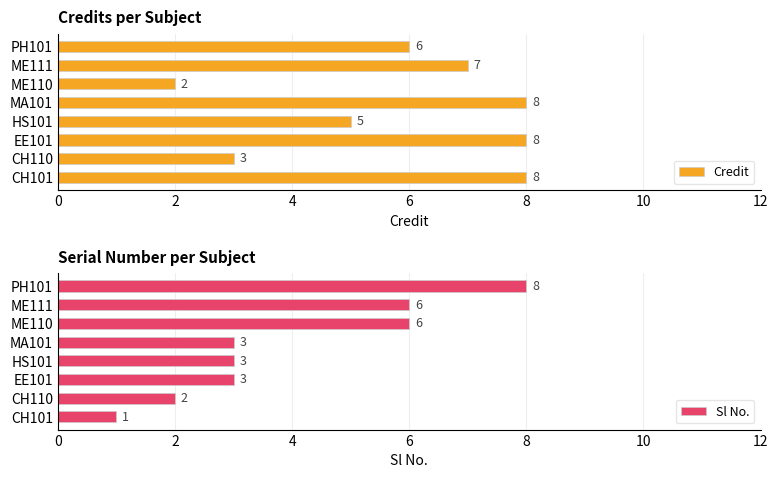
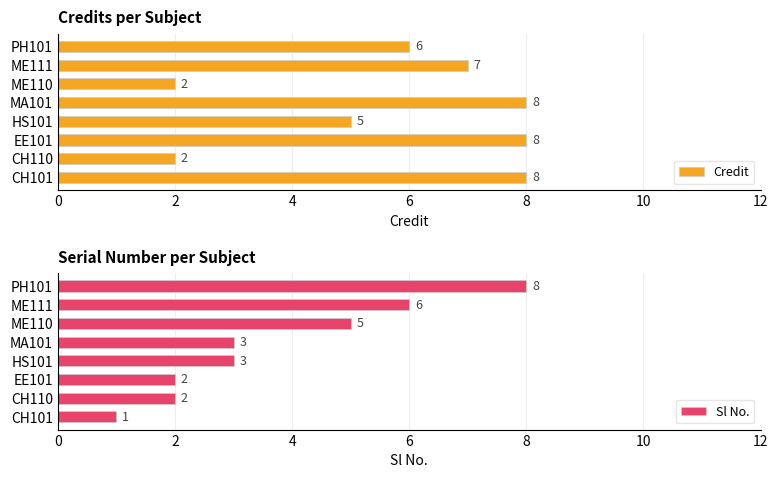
  {
    "Credits per Subject": {
      "PH101": 6,
      "ME111": 7,
      "ME110": 2,
      "MA101": 8,
      "HS101": 5,
      "EE101": 8,
-     "CH110": 3,
+     "CH110": 2,
      "CH101": 8
    },
    "Serial Number per Subject": {
      "PH101": 8,
      "ME111": 6,
-     "ME110": 6,
+     "ME110": 5,
      "MA101": 3,
      "HS101": 3,
-     "EE101": 3,
+     "EE101": 2,
      "CH110": 2,
      "CH101": 1
    }
  }
